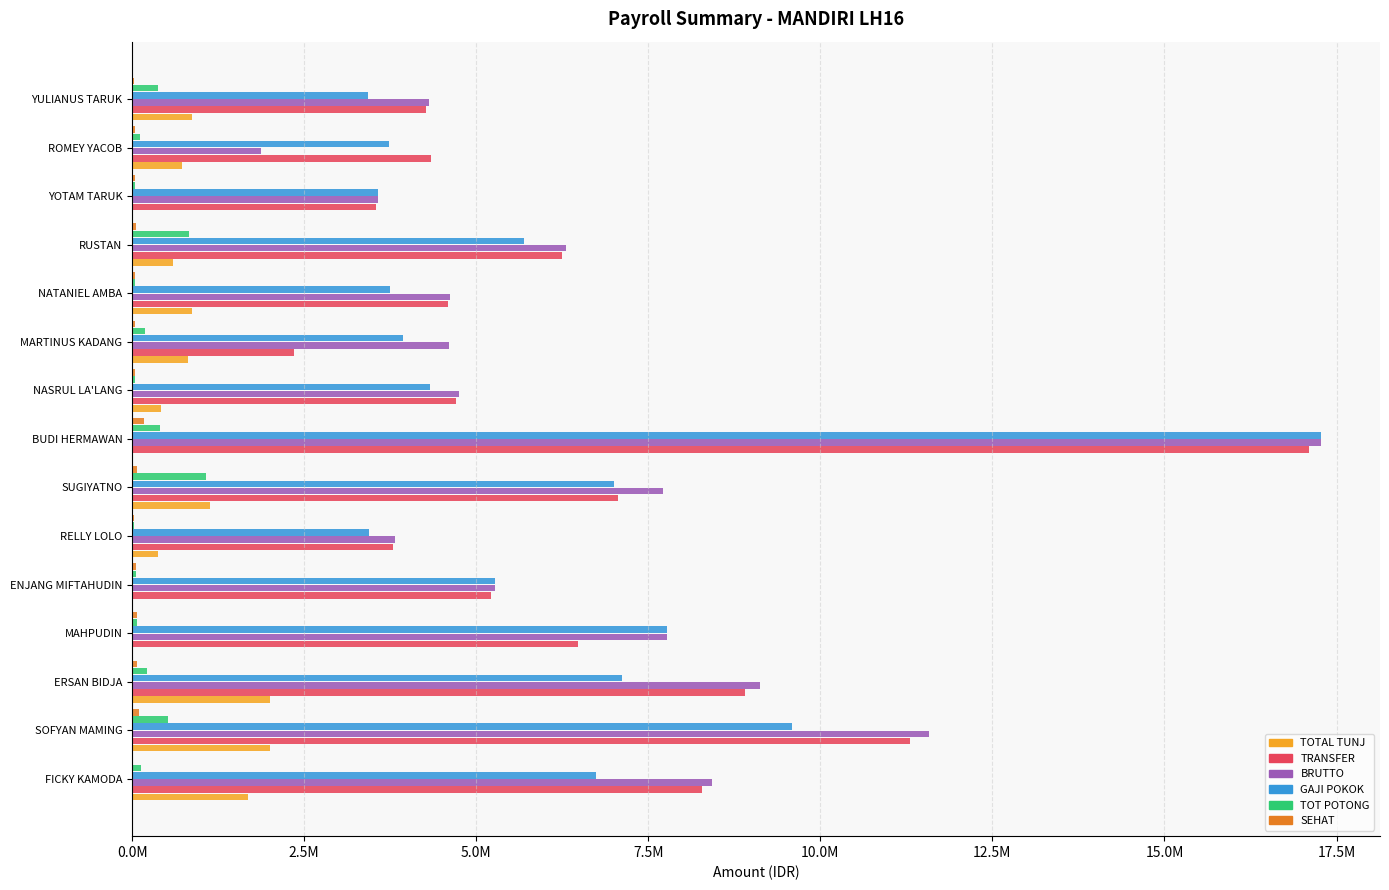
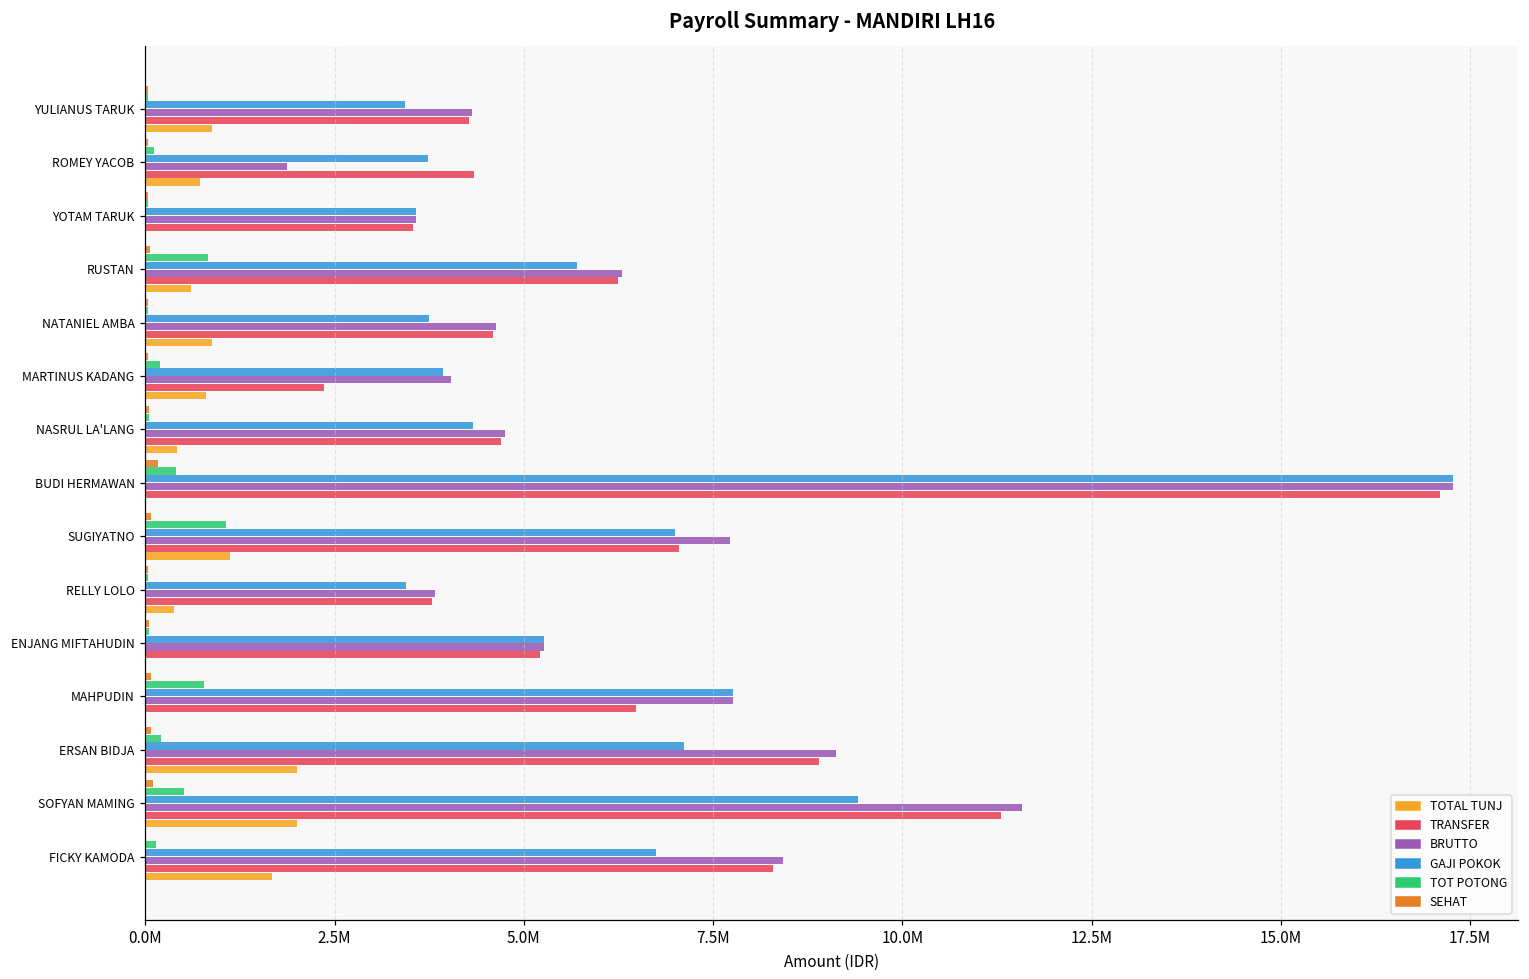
  {
    "TRANSFER": {
      "YULIANUS TARUK": 4300000,
      "ROMEY YACOB": 4300000,
      "YOTAM TARUK": 3500000,
      "RUSTAN": 6200000,
      "NATANIEL AMBA": 4600000,
      "MARTINUS KADANG": 2400000,
      "NASRUL LA'LANG": 4700000,
      "BUDI HERMAWAN": 17100000,
      "SUGIYATNO": 7100000,
      "RELLY LOLO": 3800000,
      "ENJANG MIFTAHUDIN": 5200000,
      "MAHPUDIN": 6500000,
      "ERSAN BIDJA": 8900000,
      "SOFYAN MAMING": 11300000,
      "FICKY KAMODA": 8300000
    },
    "BRUTTO": {
      "YULIANUS TARUK": 4300000,
      "ROMEY YACOB": 1900000,
      "YOTAM TARUK": 3600000,
      "RUSTAN": 6300000,
      "NATANIEL AMBA": 4600000,
-     "MARTINUS KADANG": 4600000,
+     "MARTINUS KADANG": 4000000,
      "NASRUL LA'LANG": 4700000,
      "BUDI HERMAWAN": 17300000,
      "SUGIYATNO": 7700000,
      "RELLY LOLO": 3800000,
      "ENJANG MIFTAHUDIN": 5300000,
      "MAHPUDIN": 7800000,
      "ERSAN BIDJA": 9100000,
      "SOFYAN MAMING": 11600000,
      "FICKY KAMODA": 8400000
    },
    "GAJI POKOK": {
      "YULIANUS TARUK": 3400000,
      "ROMEY YACOB": 3700000,
      "YOTAM TARUK": 3600000,
      "RUSTAN": 5700000,
      "NATANIEL AMBA": 3800000,
      "MARTINUS KADANG": 3900000,
      "NASRUL LA'LANG": 4300000,
      "BUDI HERMAWAN": 17300000,
      "SUGIYATNO": 7000000,
      "RELLY LOLO": 3400000,
      "ENJANG MIFTAHUDIN": 5300000,
      "MAHPUDIN": 7800000,
      "ERSAN BIDJA": 7100000,
-     "SOFYAN MAMING": 9600000,
+     "SOFYAN MAMING": 9400000,
      "FICKY KAMODA": 6700000
    },
    "TOT POTONG": {
-     "YULIANUS TARUK": 400000,
+     "YULIANUS TARUK": 0,
      "ROMEY YACOB": 100000,
      "RUSTAN": 800000,
      "NATANIEL AMBA": 0,
      "MARTINUS KADANG": 200000,
      "NASRUL LA'LANG": 0,
      "BUDI HERMAWAN": 400000,
      "SUGIYATNO": 1100000,
      "ENJANG MIFTAHUDIN": 100000,
-     "MAHPUDIN": 100000,
+     "MAHPUDIN": 800000,
      "ERSAN BIDJA": 200000,
      "SOFYAN MAMING": 500000,
      "FICKY KAMODA": 100000
    }
  }
